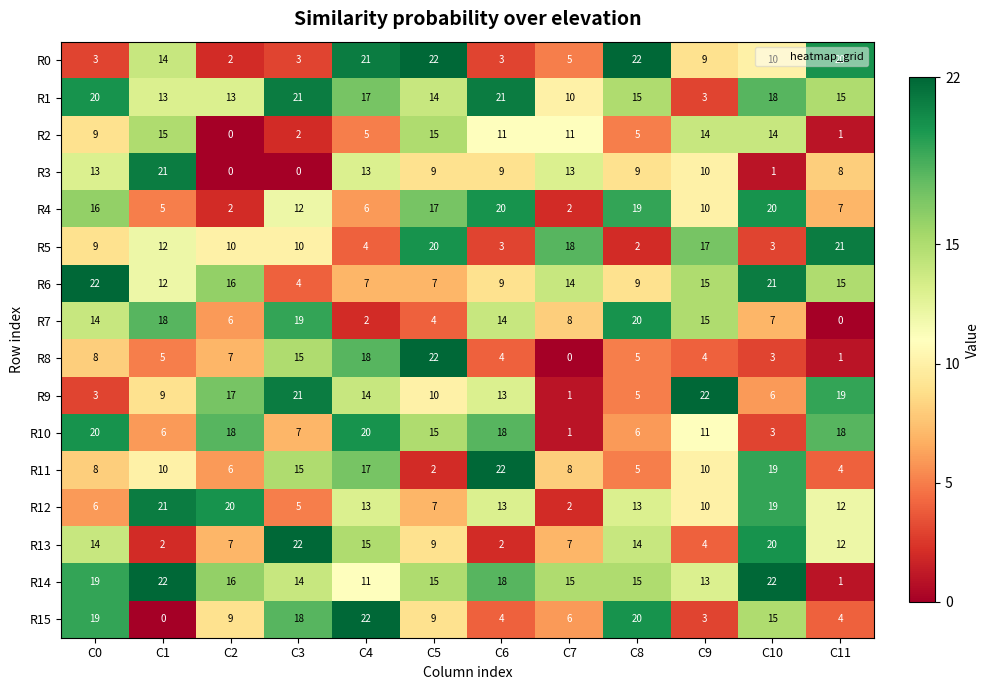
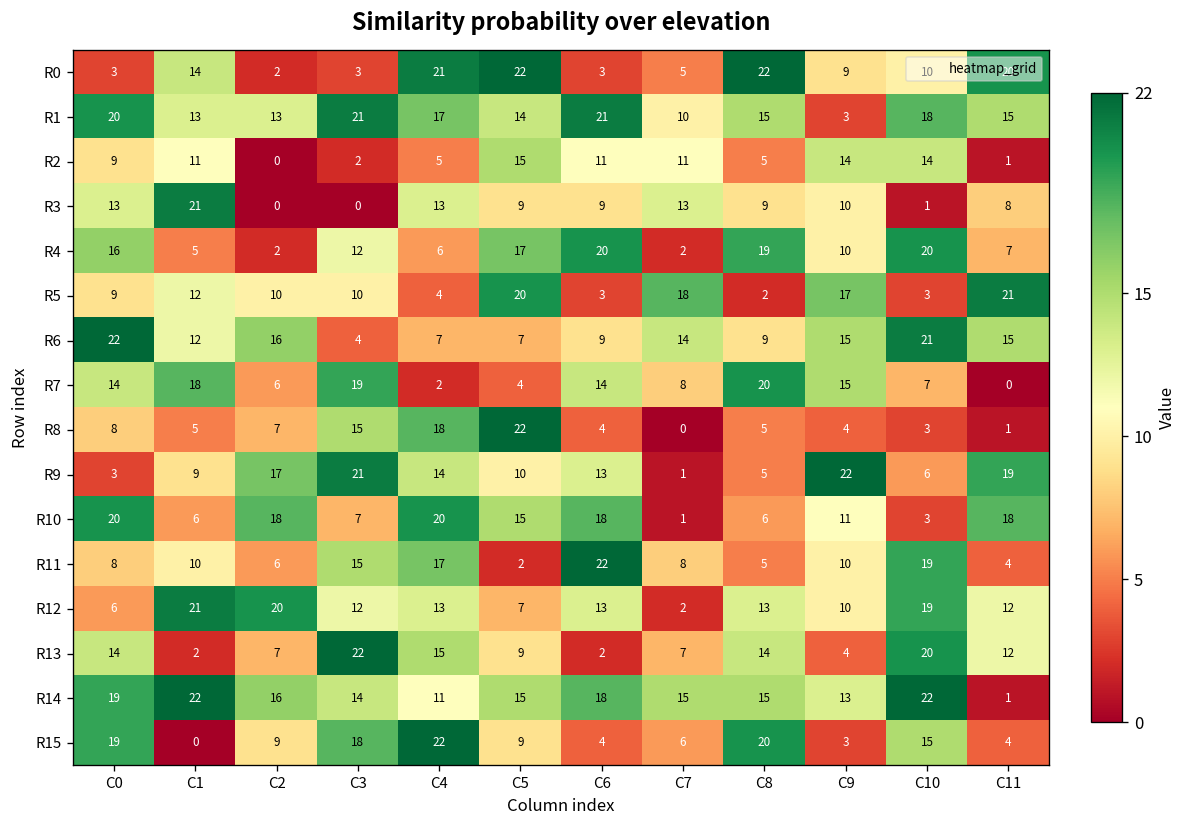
  {
    "R0": {
      "C0": 3,
      "C1": 14,
      "C2": 2,
      "C3": 3,
      "C4": 21,
      "C5": 22,
      "C6": 3,
      "C7": 5,
      "C8": 22,
      "C9": 9
    },
    "R1": {
      "C0": 20,
      "C1": 13,
      "C2": 13,
      "C3": 21,
      "C4": 17,
      "C5": 14,
      "C6": 21,
      "C7": 10,
      "C8": 15,
      "C9": 3,
      "C10": 18,
      "C11": 15
    },
    "R2": {
      "C0": 9,
-     "C1": 15,
+     "C1": 11,
      "C2": 0,
      "C3": 2,
      "C4": 5,
      "C5": 15,
      "C6": 11,
      "C7": 11,
      "C8": 5,
      "C9": 14,
      "C10": 14,
      "C11": 1
    },
    "R3": {
      "C0": 13,
      "C1": 21,
      "C2": 0,
      "C3": 0,
      "C4": 13,
      "C5": 9,
      "C6": 9,
      "C7": 13,
      "C8": 9,
      "C9": 10,
      "C10": 1,
      "C11": 8
    },
    "R4": {
      "C0": 16,
      "C1": 5,
      "C2": 2,
      "C3": 12,
      "C4": 6,
      "C5": 17,
      "C6": 20,
      "C7": 2,
      "C8": 19,
      "C9": 10,
      "C10": 20,
      "C11": 7
    },
    "R5": {
      "C0": 9,
      "C1": 12,
      "C2": 10,
      "C3": 10,
      "C4": 4,
      "C5": 20,
      "C6": 3,
      "C7": 18,
      "C8": 2,
      "C9": 17,
      "C10": 3,
      "C11": 21
    },
    "R6": {
      "C0": 22,
      "C1": 12,
      "C2": 16,
      "C3": 4,
      "C4": 7,
      "C5": 7,
      "C6": 9,
      "C7": 14,
      "C8": 9,
      "C9": 15,
      "C10": 21,
      "C11": 15
    },
    "R7": {
      "C0": 14,
      "C1": 18,
      "C2": 6,
      "C3": 19,
      "C4": 2,
      "C5": 4,
      "C6": 14,
      "C7": 8,
      "C8": 20,
      "C9": 15,
      "C10": 7,
      "C11": 0
    },
    "R8": {
      "C0": 8,
      "C1": 5,
      "C2": 7,
      "C3": 15,
      "C4": 18,
      "C5": 22,
      "C6": 4,
      "C7": 0,
      "C8": 5,
      "C9": 4,
      "C10": 3,
      "C11": 1
    },
    "R9": {
      "C0": 3,
      "C1": 9,
      "C2": 17,
      "C3": 21,
      "C4": 14,
      "C5": 10,
      "C6": 13,
      "C7": 1,
      "C8": 5,
      "C9": 22,
      "C10": 6,
      "C11": 19
    },
    "R10": {
      "C0": 20,
      "C1": 6,
      "C2": 18,
      "C3": 7,
      "C4": 20,
      "C5": 15,
      "C6": 18,
      "C7": 1,
      "C8": 6,
      "C9": 11,
      "C10": 3,
      "C11": 18
    },
    "R11": {
      "C0": 8,
      "C1": 10,
      "C2": 6,
      "C3": 15,
      "C4": 17,
      "C5": 2,
      "C6": 22,
      "C7": 8,
      "C8": 5,
      "C9": 10,
      "C10": 19,
      "C11": 4
    },
    "R12": {
      "C0": 6,
      "C1": 21,
      "C2": 20,
-     "C3": 5,
+     "C3": 12,
      "C4": 13,
      "C5": 7,
      "C6": 13,
      "C7": 2,
      "C8": 13,
      "C9": 10,
      "C10": 19,
      "C11": 12
    },
    "R13": {
      "C0": 14,
      "C1": 2,
      "C2": 7,
      "C3": 22,
      "C4": 15,
      "C5": 9,
      "C6": 2,
      "C7": 7,
      "C8": 14,
      "C9": 4,
      "C10": 20,
      "C11": 12
    },
    "R14": {
      "C0": 19,
      "C1": 22,
      "C2": 16,
      "C3": 14,
      "C4": 11,
      "C5": 15,
      "C6": 18,
      "C7": 15,
      "C8": 15,
      "C9": 13,
      "C10": 22,
      "C11": 1
    },
    "R15": {
      "C0": 19,
      "C1": 0,
      "C2": 9,
      "C3": 18,
      "C4": 22,
      "C5": 9,
      "C6": 4,
      "C7": 6,
      "C8": 20,
      "C9": 3,
      "C10": 15,
      "C11": 4
    }
  }
